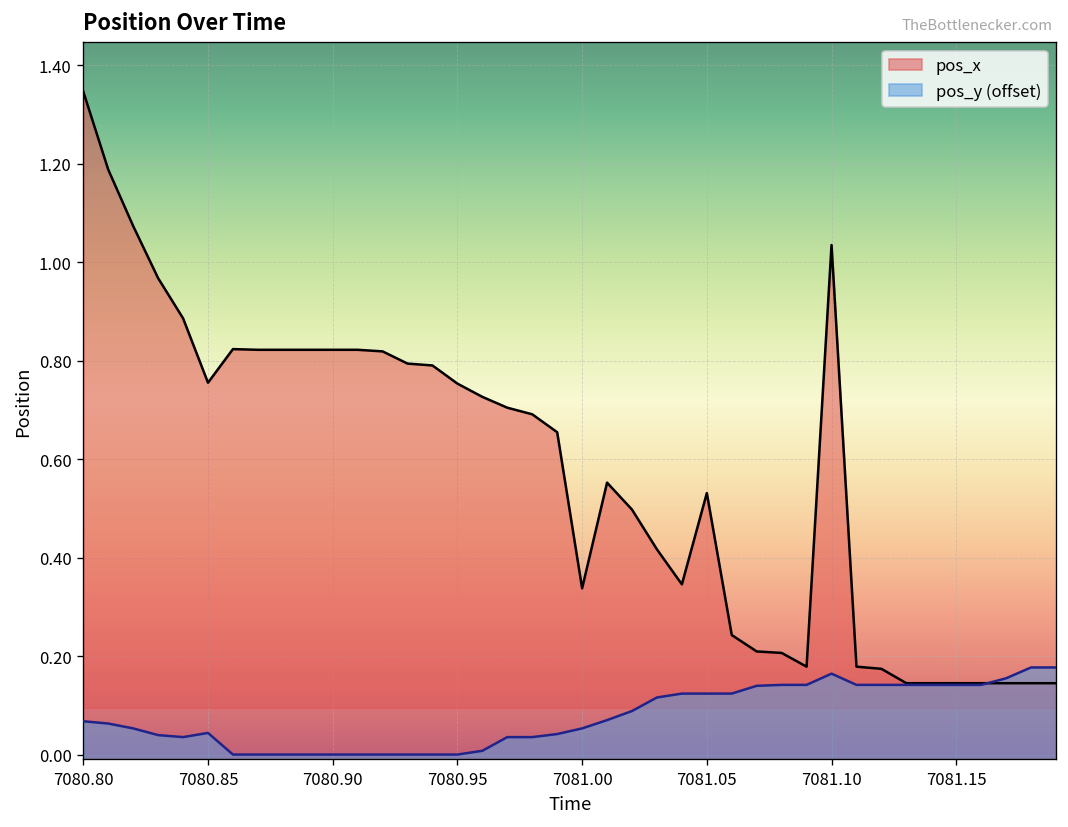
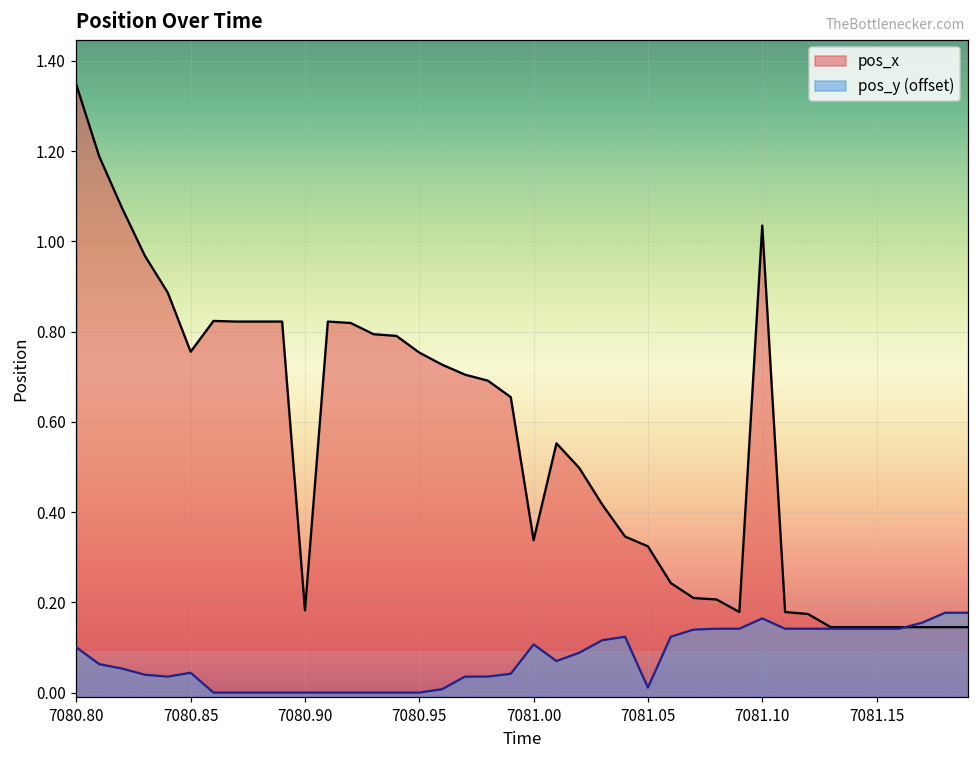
  {
    "pos_x": {
      "7080.80": 1.35,
      "7080.85": 0.76,
-     "7080.90": 0.82,
+     "7080.90": 0.18,
      "7080.95": 0.75,
      "7081.00": 0.34,
-     "7081.05": 0.53,
+     "7081.05": 0.32,
      "7081.10": 1.03
    },
    "pos_y (offset)": {
-     "7080.80": 0.07,
+     "7080.80": 0.10,
      "7080.85": 0.04,
      "7080.90": 0.00,
      "7080.95": 0.00,
-     "7081.00": 0.05,
-     "7081.05": 0.12,
+     "7081.00": 0.11,
+     "7081.05": 0.01,
      "7081.10": 0.16
    }
  }
